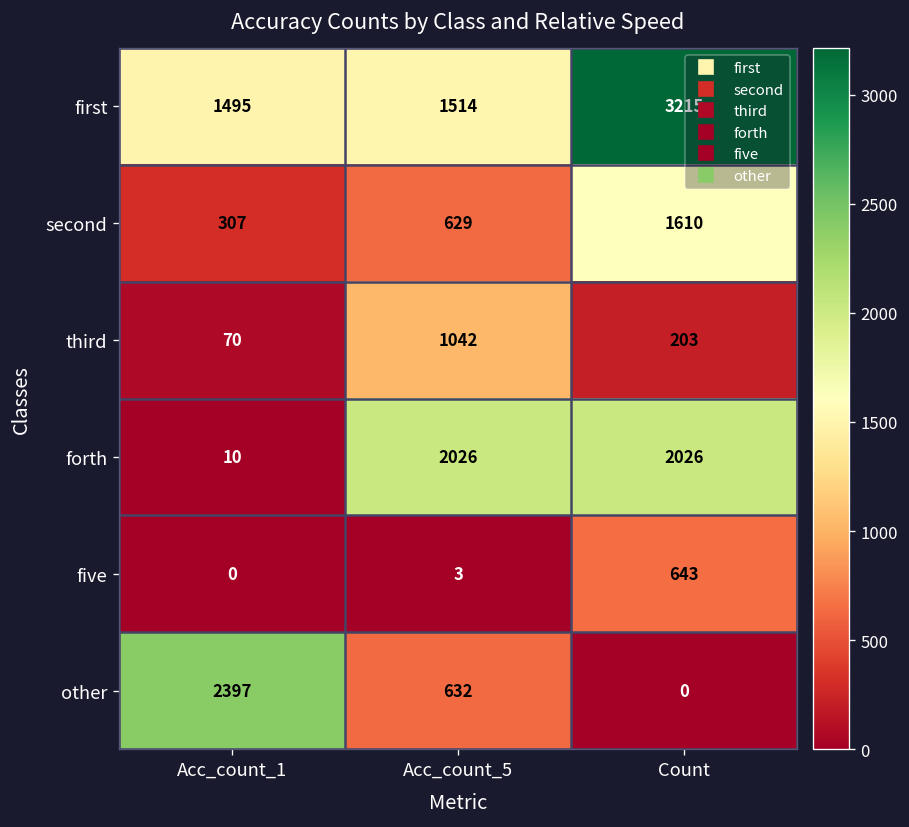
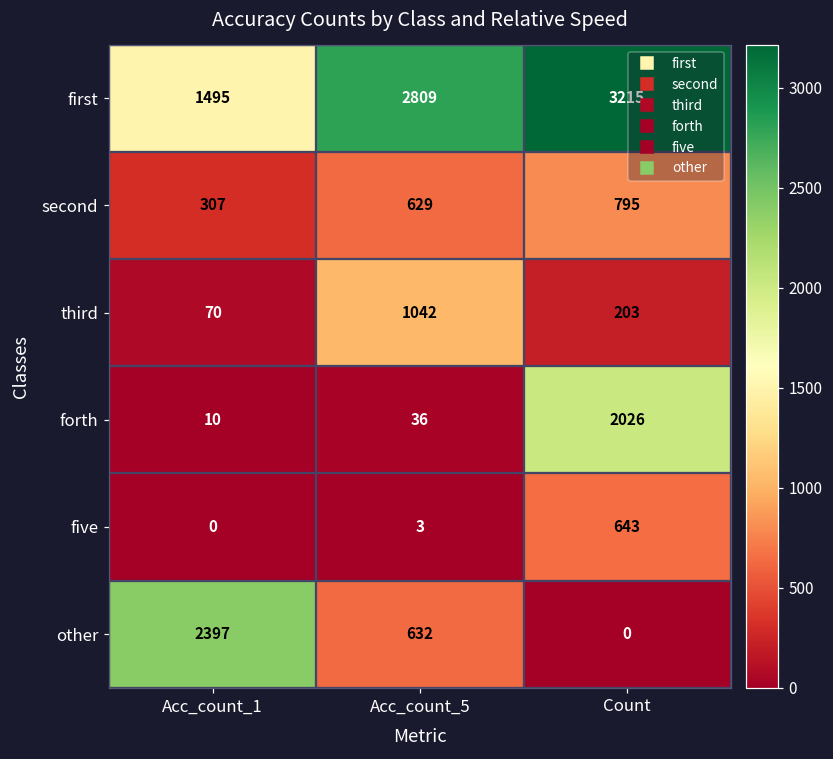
  {
    "first": {
      "Acc_count_1": 1495,
-     "Acc_count_5": 1514
+     "Acc_count_5": 2809
    },
    "second": {
      "Acc_count_1": 307,
      "Acc_count_5": 629,
-     "Count": 1610
+     "Count": 795
    },
    "third": {
      "Acc_count_1": 70,
      "Acc_count_5": 1042,
      "Count": 203
    },
    "forth": {
      "Acc_count_1": 10,
-     "Acc_count_5": 2026,
+     "Acc_count_5": 36,
      "Count": 2026
    },
    "five": {
      "Acc_count_1": 0,
      "Acc_count_5": 3,
      "Count": 643
    },
    "other": {
      "Acc_count_1": 2397,
      "Acc_count_5": 632,
      "Count": 0
    }
  }
